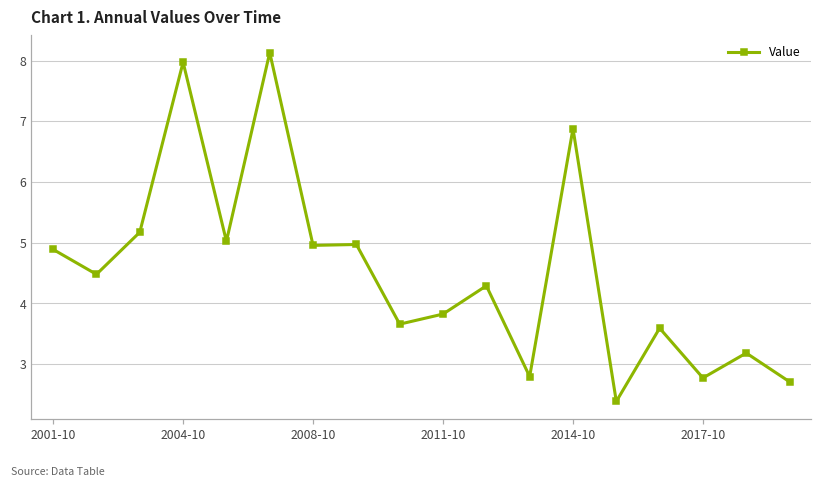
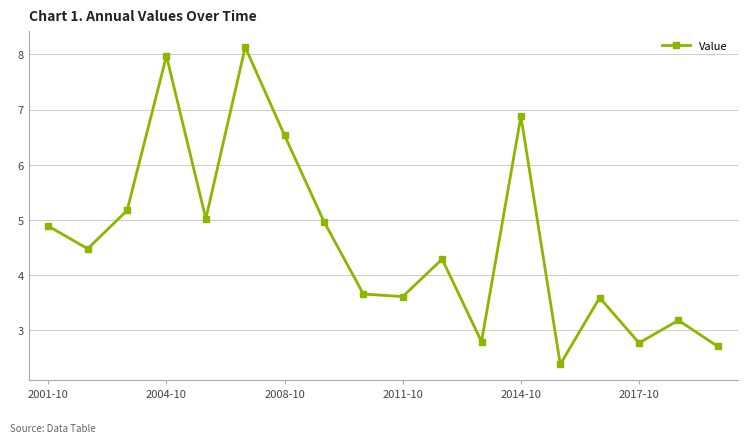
  {
    "2001-10": 4.9,
    "2004-10": 8.0,
-   "2008-10": 5.0,
-   "2011-10": 3.8,
+   "2008-10": 6.5,
+   "2011-10": 3.6,
    "2014-10": 6.9,
    "2017-10": 2.8
  }
